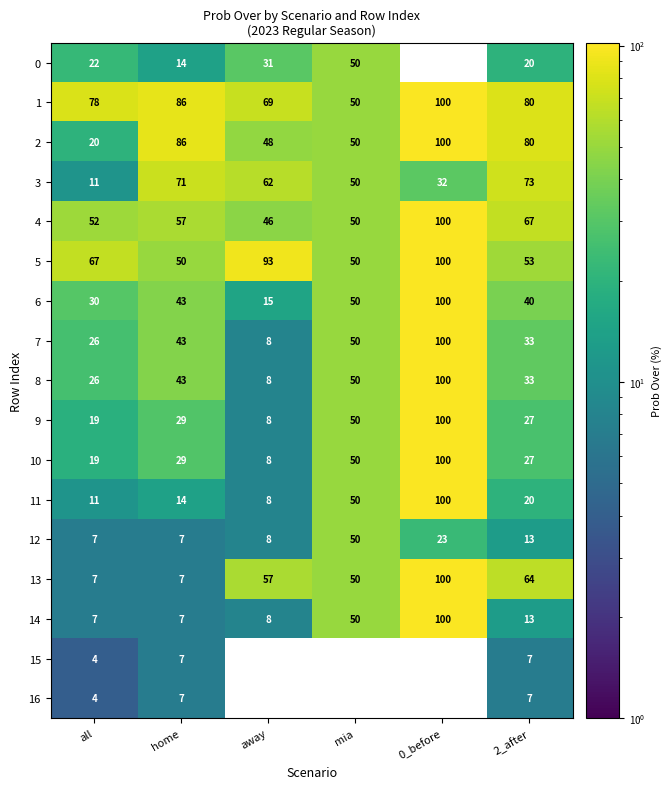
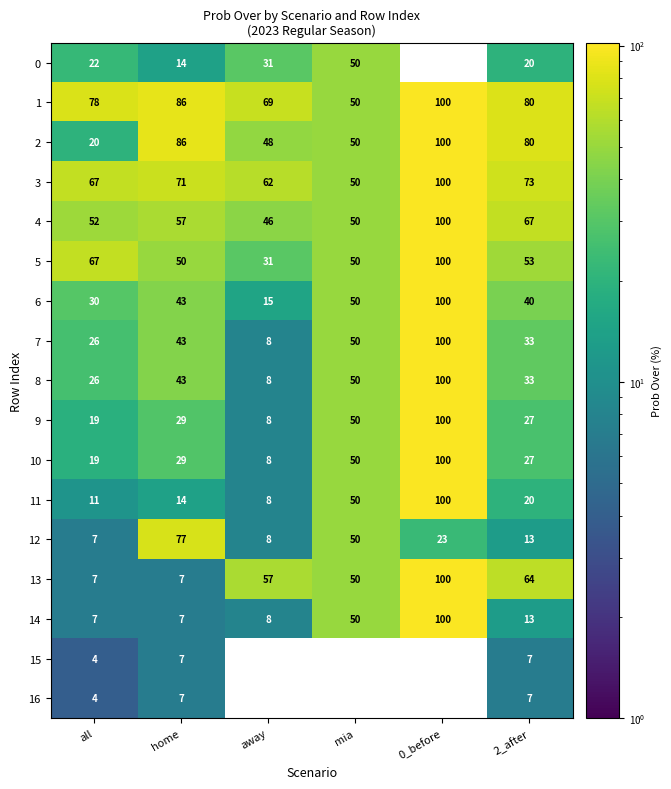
  {
    "0": {
      "all": 22,
      "home": 14,
      "away": 31,
      "mia": 50,
      "2_after": 20
    },
    "1": {
      "all": 78,
      "home": 86,
      "away": 69,
      "mia": 50,
      "0_before": 100,
      "2_after": 80
    },
    "2": {
      "all": 20,
      "home": 86,
      "away": 48,
      "mia": 50,
      "0_before": 100,
      "2_after": 80
    },
    "3": {
-     "all": 11,
+     "all": 67,
      "home": 71,
      "away": 62,
      "mia": 50,
-     "0_before": 32,
+     "0_before": 100,
      "2_after": 73
    },
    "4": {
      "all": 52,
      "home": 57,
      "away": 46,
      "mia": 50,
      "0_before": 100,
      "2_after": 67
    },
    "5": {
      "all": 67,
      "home": 50,
-     "away": 93,
+     "away": 31,
      "mia": 50,
      "0_before": 100,
      "2_after": 53
    },
    "6": {
      "all": 30,
      "home": 43,
      "away": 15,
      "mia": 50,
      "0_before": 100,
      "2_after": 40
    },
    "7": {
      "all": 26,
      "home": 43,
      "away": 8,
      "mia": 50,
      "0_before": 100,
      "2_after": 33
    },
    "8": {
      "all": 26,
      "home": 43,
      "away": 8,
      "mia": 50,
      "0_before": 100,
      "2_after": 33
    },
    "9": {
      "all": 19,
      "home": 29,
      "away": 8,
      "mia": 50,
      "0_before": 100,
      "2_after": 27
    },
    "10": {
      "all": 19,
      "home": 29,
      "away": 8,
      "mia": 50,
      "0_before": 100,
      "2_after": 27
    },
    "11": {
      "all": 11,
      "home": 14,
      "away": 8,
      "mia": 50,
      "0_before": 100,
      "2_after": 20
    },
    "12": {
      "all": 7,
-     "home": 7,
+     "home": 77,
      "away": 8,
      "mia": 50,
      "0_before": 23,
      "2_after": 13
    },
    "13": {
      "all": 7,
      "home": 7,
      "away": 57,
      "mia": 50,
      "0_before": 100,
      "2_after": 64
    },
    "14": {
      "all": 7,
      "home": 7,
      "away": 8,
      "mia": 50,
      "0_before": 100,
      "2_after": 13
    },
    "15": {
      "all": 4,
      "home": 7,
      "2_after": 7
    },
    "16": {
      "all": 4,
      "home": 7,
      "2_after": 7
    }
  }
